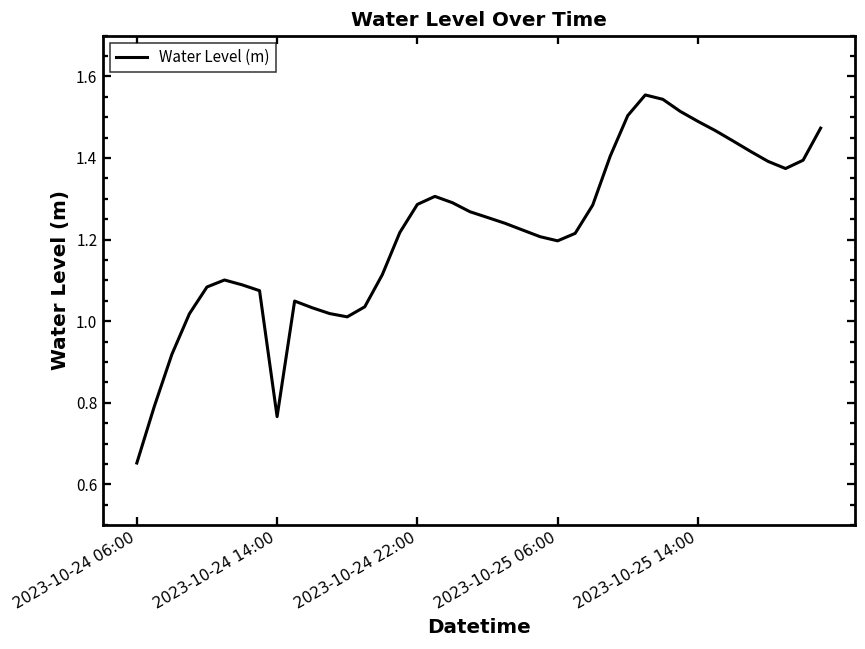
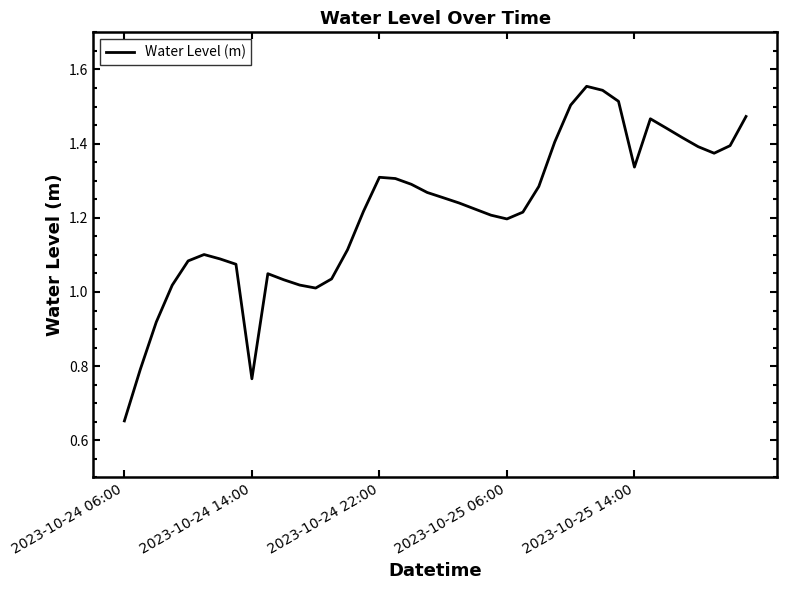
  {
    "2023-10-24 06:00": 0.65,
    "2023-10-24 14:00": 0.77,
-   "2023-10-24 22:00": 1.29,
+   "2023-10-24 22:00": 1.31,
    "2023-10-25 06:00": 1.20,
-   "2023-10-25 14:00": 1.49
+   "2023-10-25 14:00": 1.34
  }
